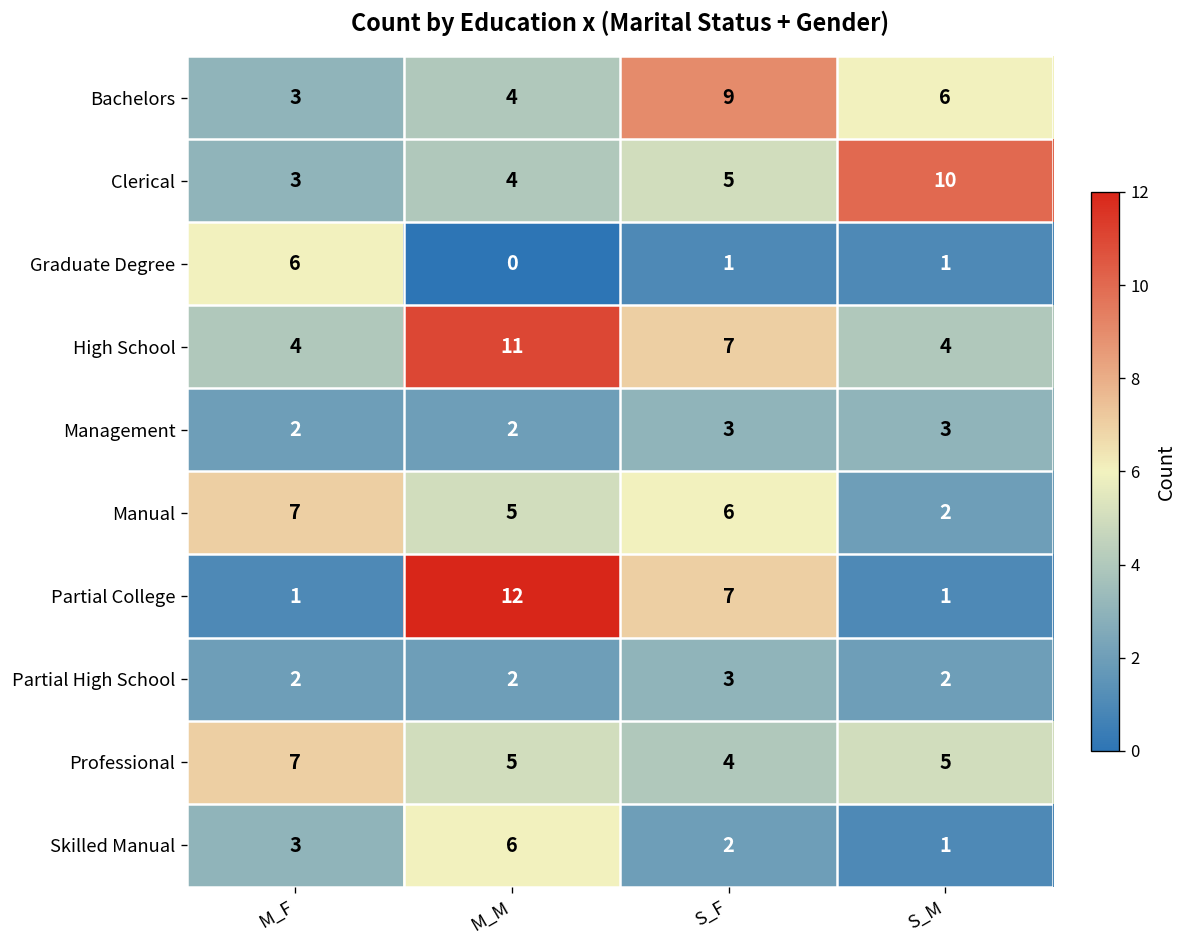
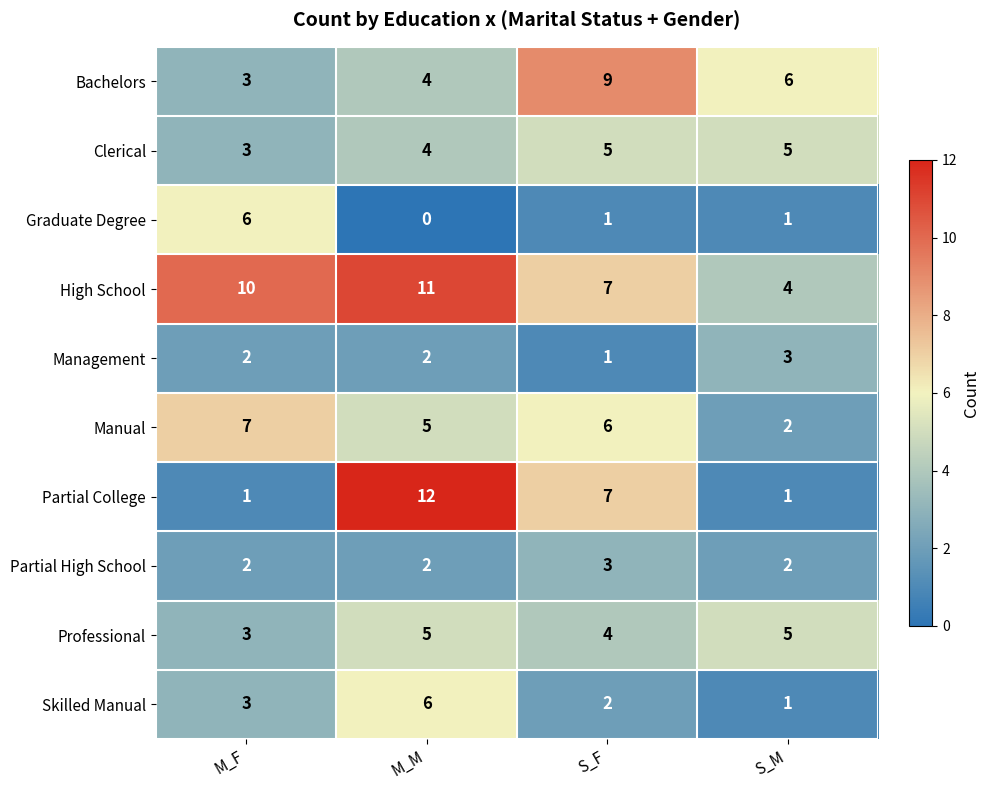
  {
    "Bachelors": {
      "M_F": 3,
      "M_M": 4,
      "S_F": 9,
      "S_M": 6
    },
    "Clerical": {
      "M_F": 3,
      "M_M": 4,
      "S_F": 5,
-     "S_M": 10
+     "S_M": 5
    },
    "Graduate Degree": {
      "M_F": 6,
      "M_M": 0,
      "S_F": 1,
      "S_M": 1
    },
    "High School": {
-     "M_F": 4,
+     "M_F": 10,
      "M_M": 11,
      "S_F": 7,
      "S_M": 4
    },
    "Management": {
      "M_F": 2,
      "M_M": 2,
-     "S_F": 3,
+     "S_F": 1,
      "S_M": 3
    },
    "Manual": {
      "M_F": 7,
      "M_M": 5,
      "S_F": 6,
      "S_M": 2
    },
    "Partial College": {
      "M_F": 1,
      "M_M": 12,
      "S_F": 7,
      "S_M": 1
    },
    "Partial High School": {
      "M_F": 2,
      "M_M": 2,
      "S_F": 3,
      "S_M": 2
    },
    "Professional": {
-     "M_F": 7,
+     "M_F": 3,
      "M_M": 5,
      "S_F": 4,
      "S_M": 5
    },
    "Skilled Manual": {
      "M_F": 3,
      "M_M": 6,
      "S_F": 2,
      "S_M": 1
    }
  }
